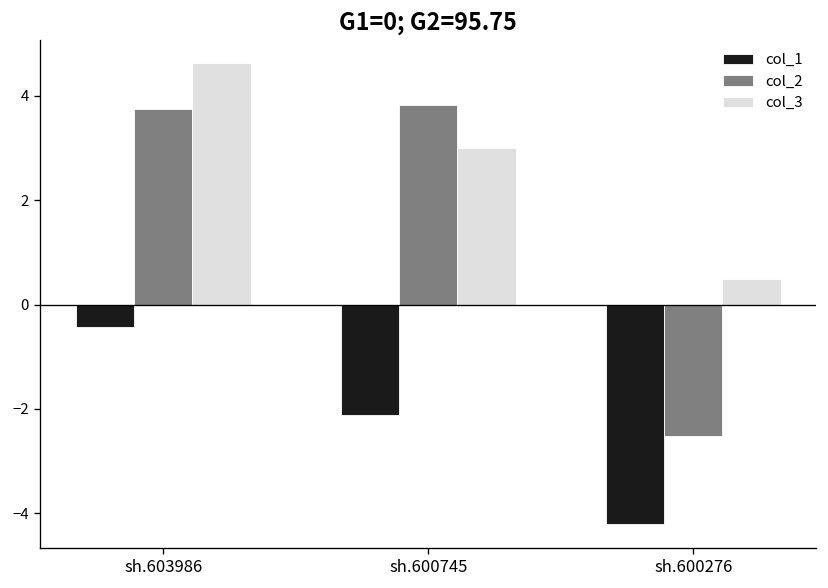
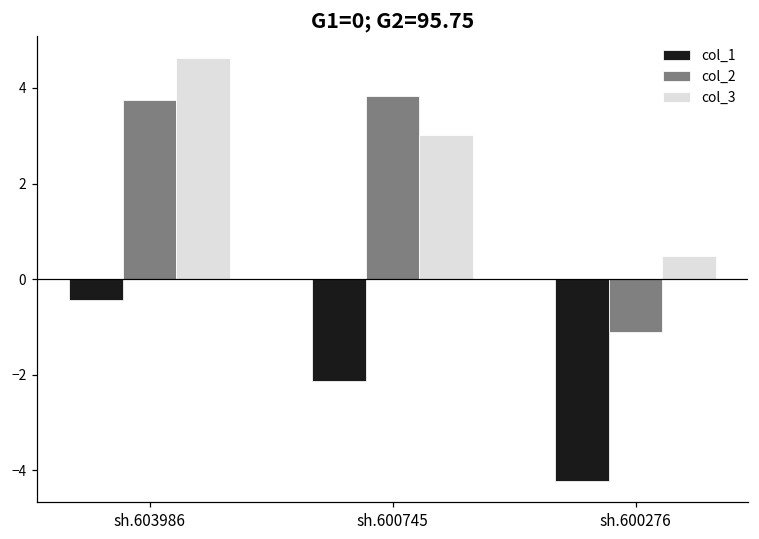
  {
    "col_1": {
      "sh.603986": -0.4,
      "sh.600745": -2.1,
      "sh.600276": -4.2
    },
    "col_2": {
      "sh.603986": 3.7,
      "sh.600745": 3.8,
-     "sh.600276": -2.5
+     "sh.600276": -1.1
    },
    "col_3": {
      "sh.603986": 4.6,
      "sh.600745": 3.0,
      "sh.600276": 0.5
    }
  }
